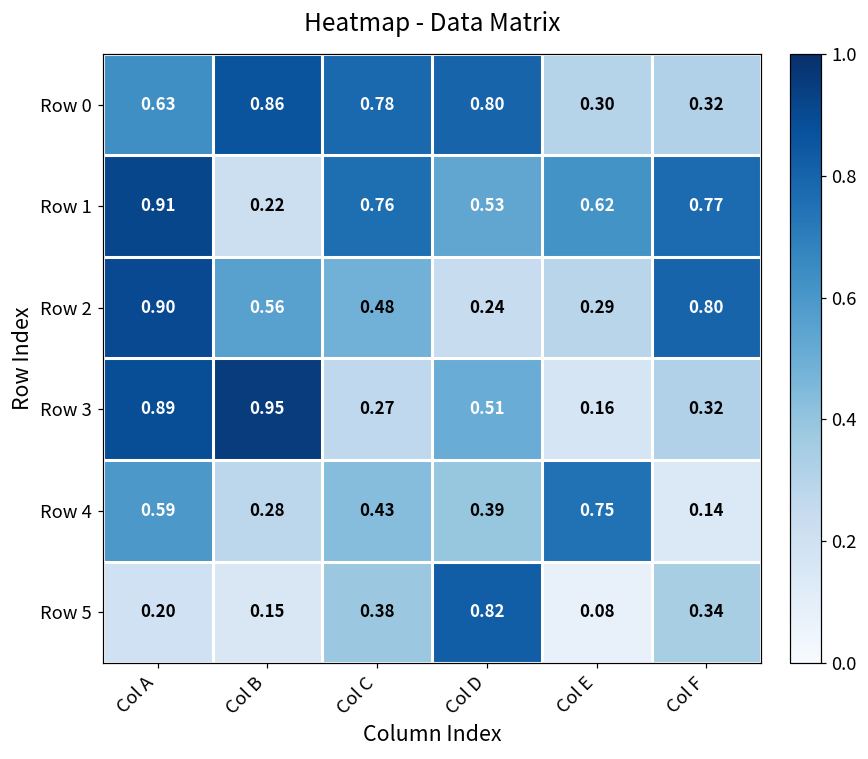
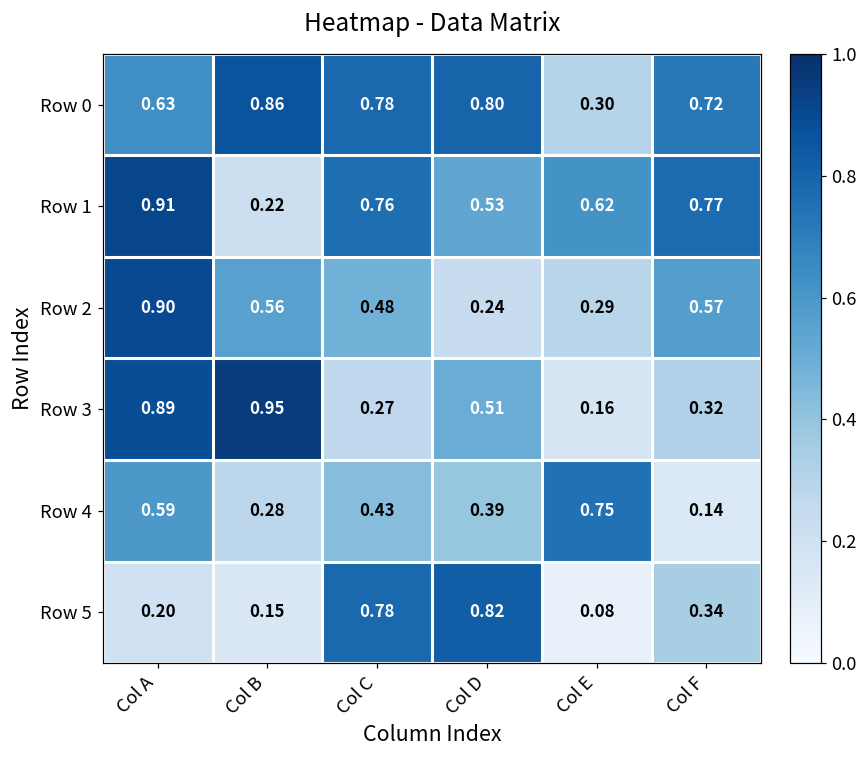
  {
    "Row 0": {
      "Col A": 0.63,
      "Col B": 0.86,
      "Col C": 0.78,
      "Col D": 0.80,
      "Col E": 0.30,
-     "Col F": 0.32
+     "Col F": 0.72
    },
    "Row 1": {
      "Col A": 0.91,
      "Col B": 0.22,
      "Col C": 0.76,
      "Col D": 0.53,
      "Col E": 0.62,
      "Col F": 0.77
    },
    "Row 2": {
      "Col A": 0.90,
      "Col B": 0.56,
      "Col C": 0.48,
      "Col D": 0.24,
      "Col E": 0.29,
-     "Col F": 0.80
+     "Col F": 0.57
    },
    "Row 3": {
      "Col A": 0.89,
      "Col B": 0.95,
      "Col C": 0.27,
      "Col D": 0.51,
      "Col E": 0.16,
      "Col F": 0.32
    },
    "Row 4": {
      "Col A": 0.59,
      "Col B": 0.28,
      "Col C": 0.43,
      "Col D": 0.39,
      "Col E": 0.75,
      "Col F": 0.14
    },
    "Row 5": {
      "Col A": 0.20,
      "Col B": 0.15,
-     "Col C": 0.38,
+     "Col C": 0.78,
      "Col D": 0.82,
      "Col E": 0.08,
      "Col F": 0.34
    }
  }
